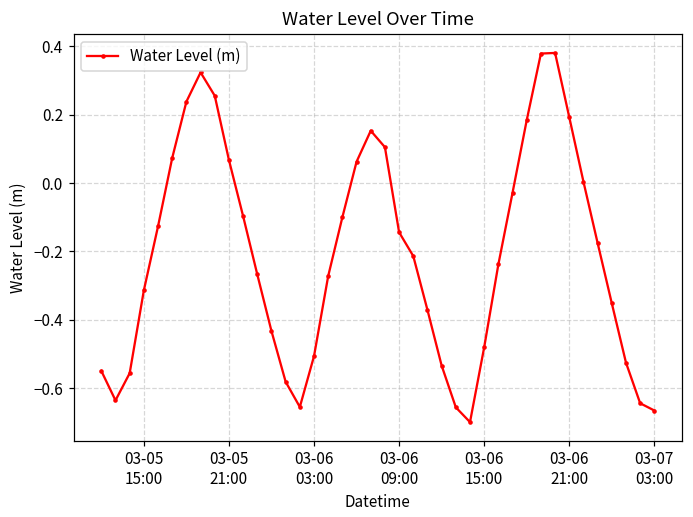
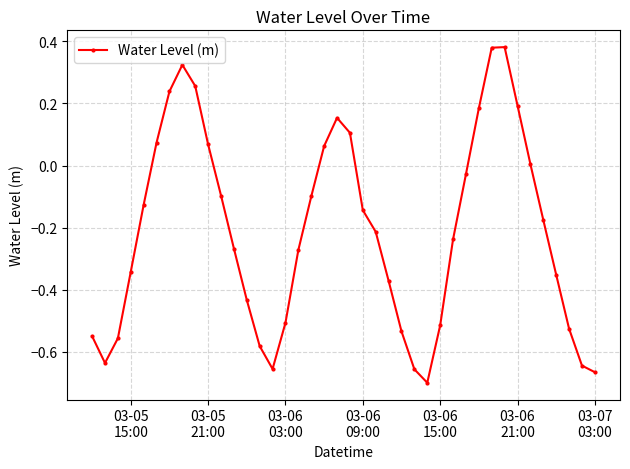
  {
-   "03-05 15:00": -0.31,
+   "03-05 15:00": -0.34,
    "03-05 21:00": 0.07,
    "03-06 03:00": -0.51,
    "03-06 09:00": -0.14,
-   "03-06 15:00": -0.48,
+   "03-06 15:00": -0.51,
    "03-06 21:00": 0.19,
    "03-07 03:00": -0.67
  }
